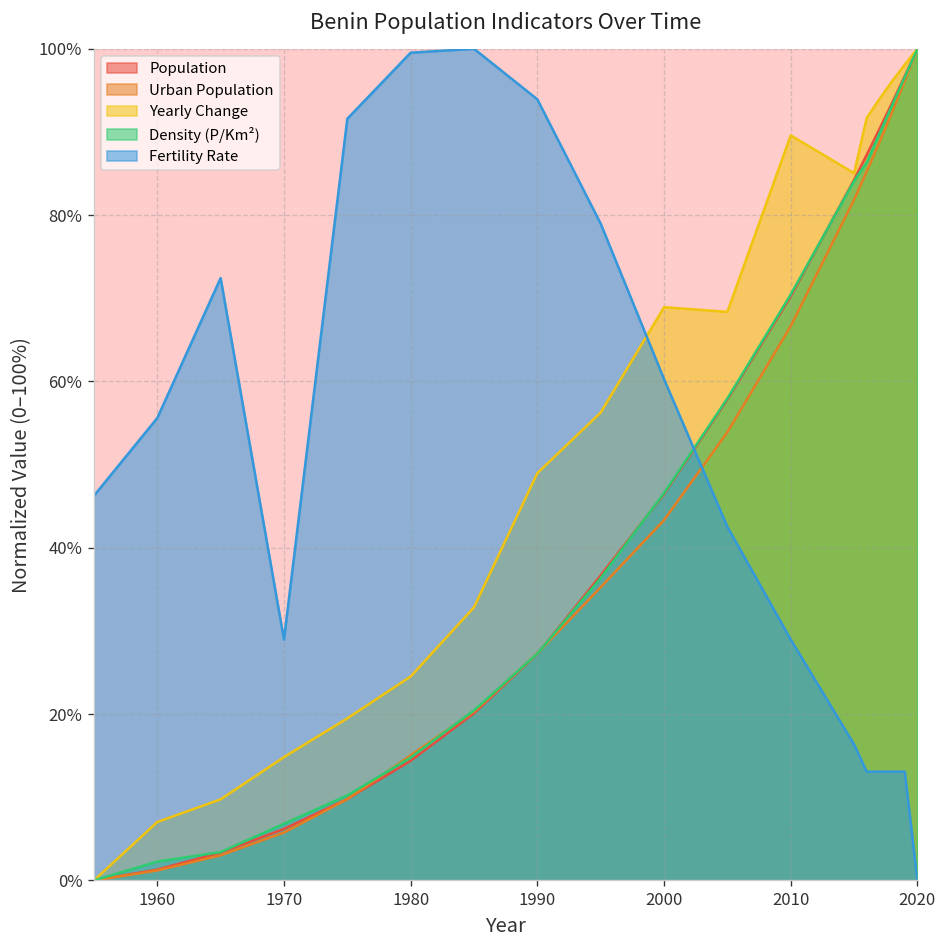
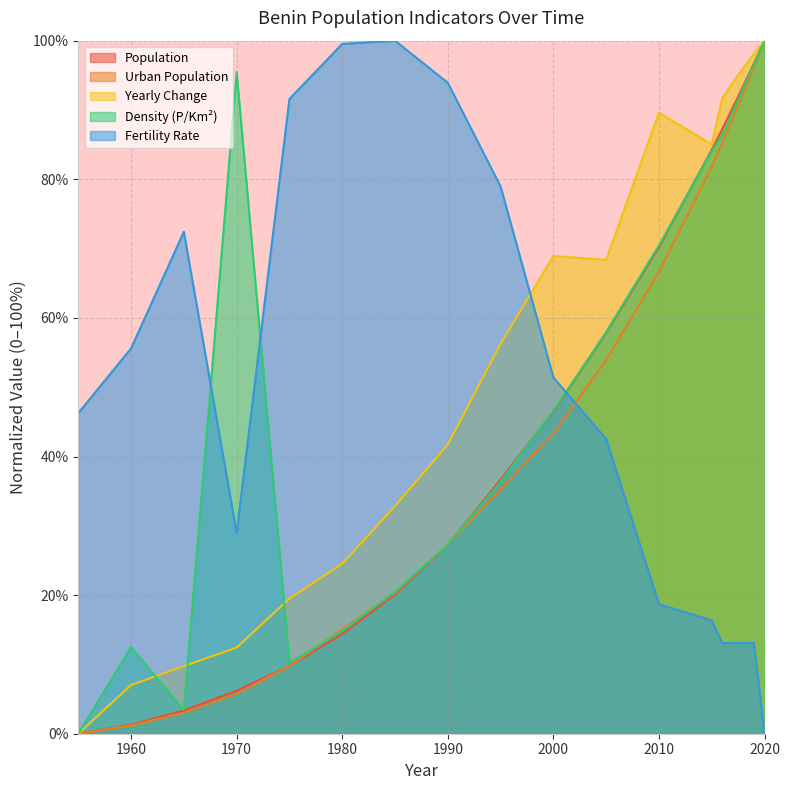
  {
    "Yearly Change": {
      "1960": "7%",
-     "1970": "15%",
+     "1970": "12%",
      "1980": "25%",
-     "1990": "49%",
+     "1990": "42%",
      "2000": "69%",
      "2010": "90%"
    },
    "Density (P/Km²)": {
-     "1960": "2%",
-     "1970": "7%"
+     "1960": "13%",
+     "1970": "95%"
    },
    "Fertility Rate": {
      "1960": "56%",
      "1970": "29%",
      "1980": "100%",
      "1990": "94%",
-     "2000": "60%",
-     "2010": "29%",
+     "2000": "51%",
+     "2010": "19%",
      "2020": "0%"
    }
  }
